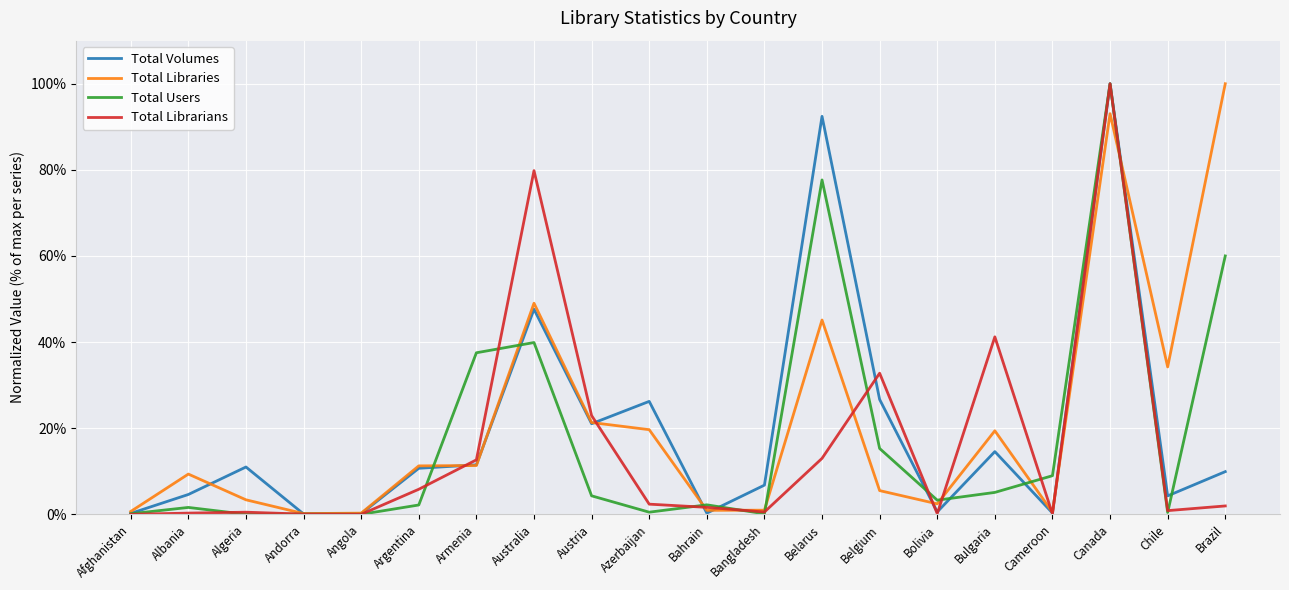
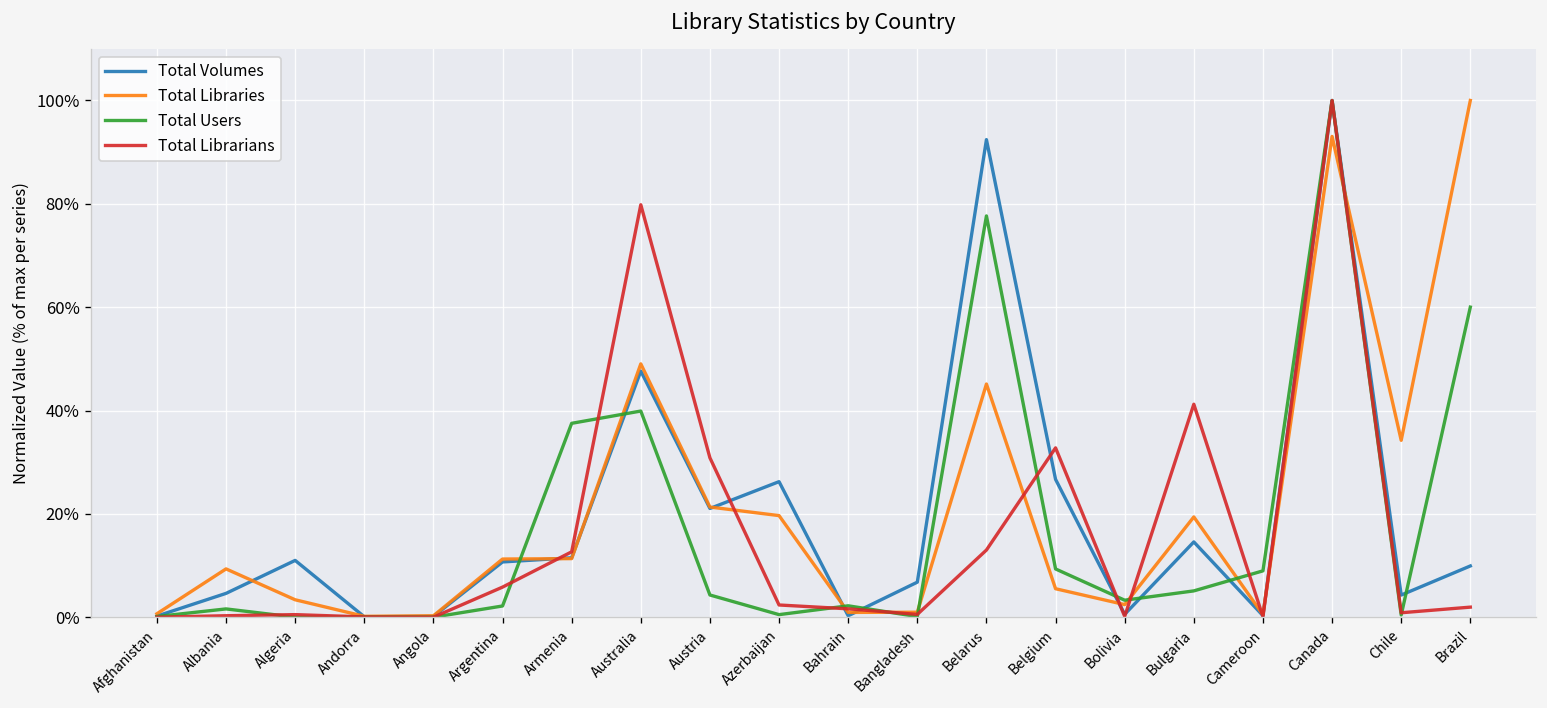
  {
    "Total Volumes": {
      "Albania": "5%",
      "Algeria": "11%",
      "Australia": "48%",
      "Azerbaijan": "26%",
      "Bahrain": "0%",
      "Bangladesh": "7%",
      "Belarus": "92%",
      "Belgium": "27%",
      "Bulgaria": "15%",
      "Chile": "4%",
      "Brazil": "10%"
    },
    "Total Libraries": {
      "Albania": "9%",
      "Algeria": "3%",
      "Australia": "49%",
      "Azerbaijan": "20%",
      "Bahrain": "1%",
      "Belarus": "45%",
      "Belgium": "6%",
      "Bolivia": "2%",
      "Bulgaria": "19%",
      "Canada": "93%",
      "Chile": "34%",
      "Brazil": "100%"
    },
    "Total Users": {
      "Albania": "2%",
      "Argentina": "2%",
      "Armenia": "38%",
      "Australia": "40%",
      "Austria": "4%",
      "Azerbaijan": "0%",
      "Bahrain": "2%",
      "Belarus": "78%",
-     "Belgium": "15%",
+     "Belgium": "9%",
      "Bolivia": "3%",
      "Bulgaria": "5%",
      "Cameroon": "9%",
      "Brazil": "60%"
    },
    "Total Librarians": {
      "Albania": "0%",
      "Argentina": "6%",
      "Armenia": "13%",
      "Australia": "80%",
-     "Austria": "23%",
+     "Austria": "31%",
      "Azerbaijan": "2%",
      "Bahrain": "2%",
      "Belarus": "13%",
      "Belgium": "33%",
      "Bulgaria": "41%",
      "Brazil": "2%"
    }
  }
